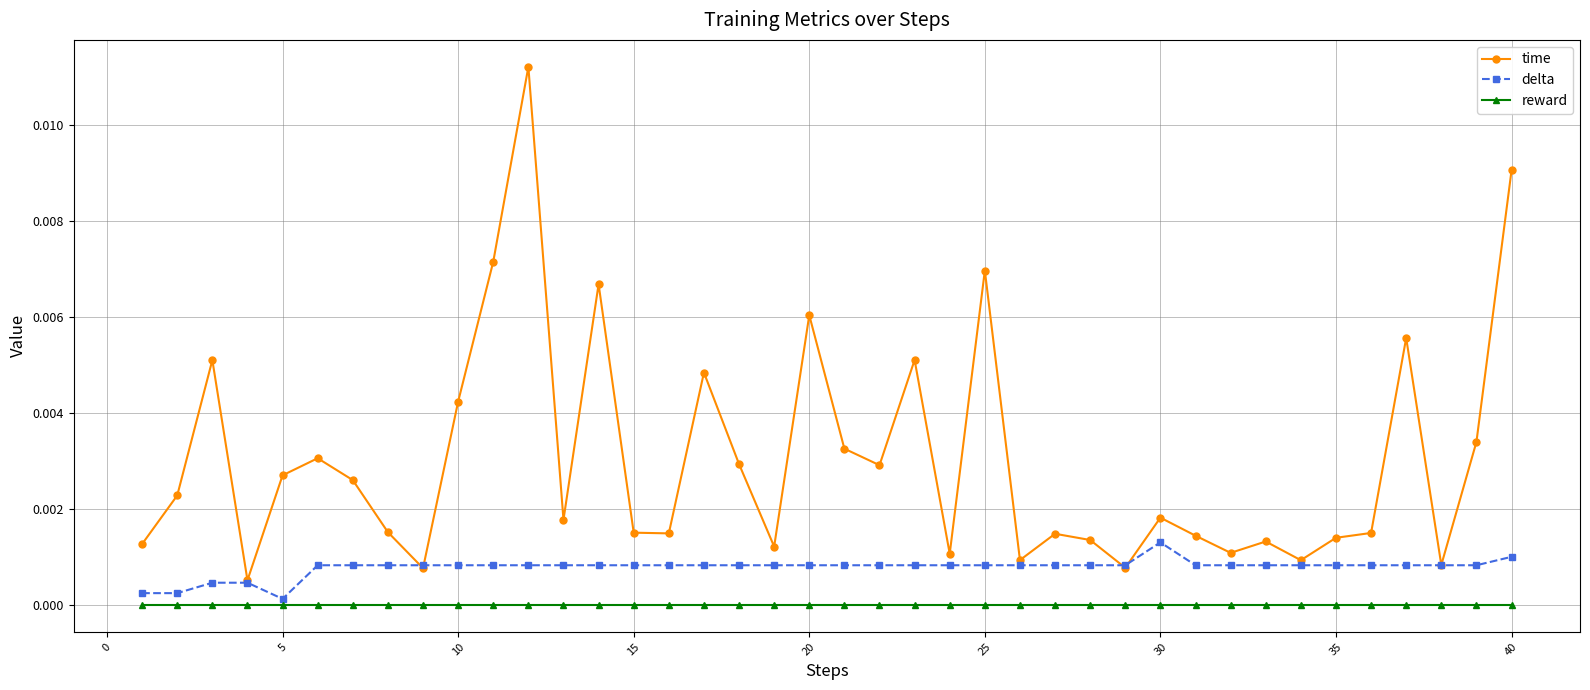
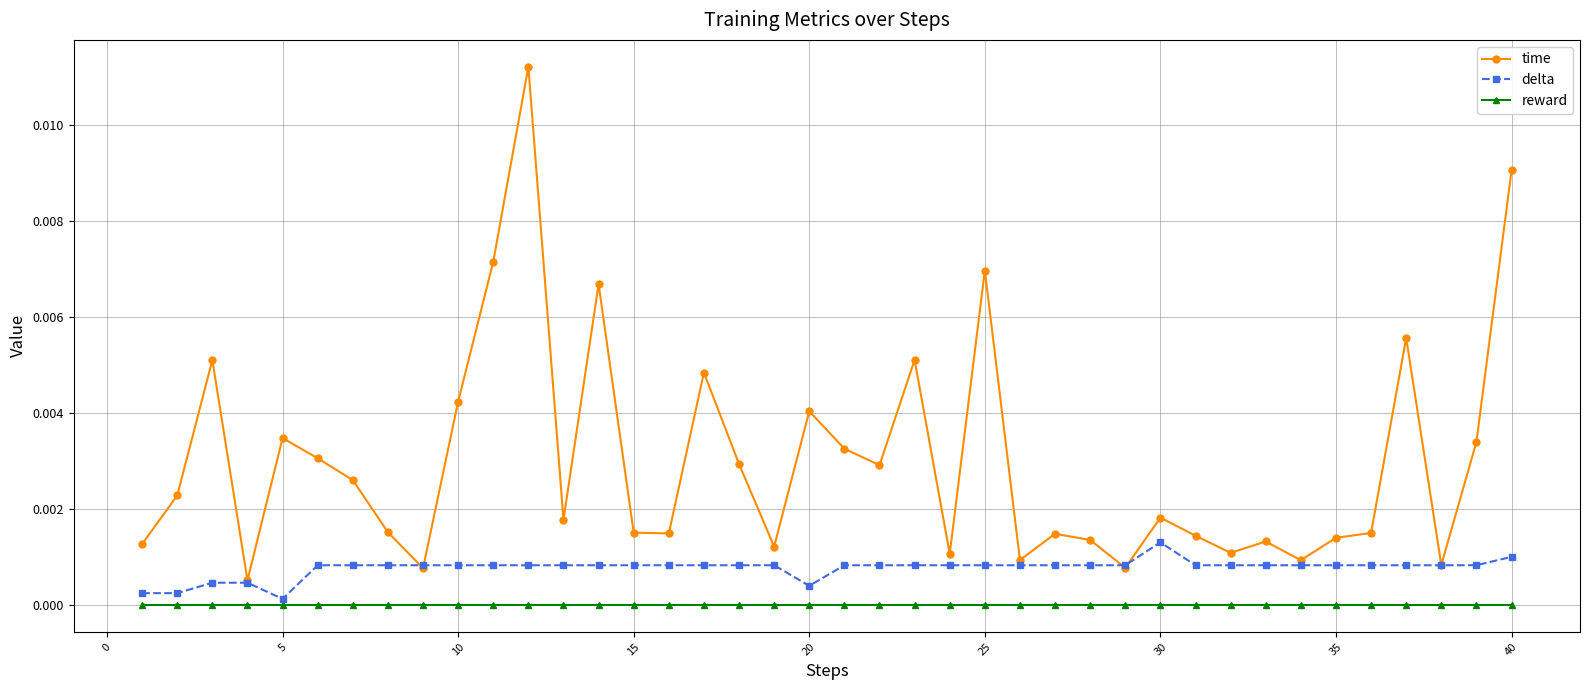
  {
    "time": {
-     "5": 0.0027,
+     "5": 0.0035,
      "10": 0.0042,
      "15": 0.0015,
-     "20": 0.0060,
+     "20": 0.0040,
      "25": 0.0070,
      "30": 0.0018,
      "35": 0.0014,
      "40": 0.0091
    },
    "delta": {
      "5": 0.0001,
      "10": 0.0008,
      "15": 0.0008,
-     "20": 0.0008,
+     "20": 0.0004,
      "25": 0.0008,
      "30": 0.0013,
      "35": 0.0008,
      "40": 0.0010
    },
    "reward": {
      "5": 0.0000,
      "10": 0.0000,
      "15": 0.0000,
      "20": 0.0000,
      "25": 0.0000,
      "30": 0.0000,
      "35": 0.0000,
      "40": 0.0000
    }
  }
